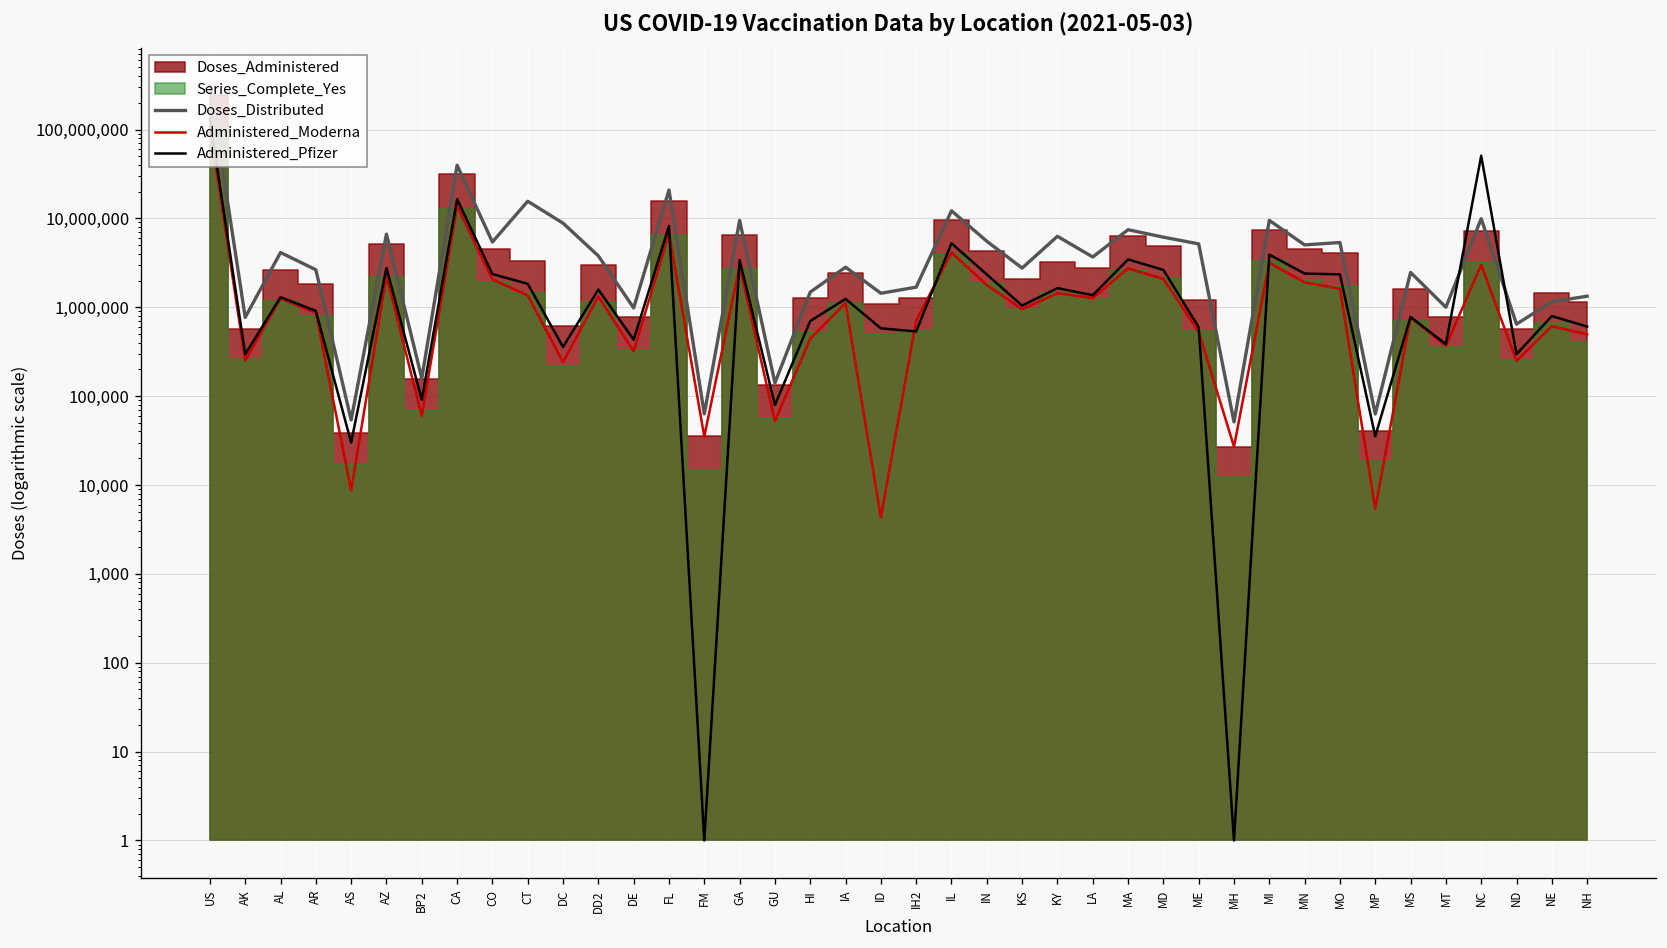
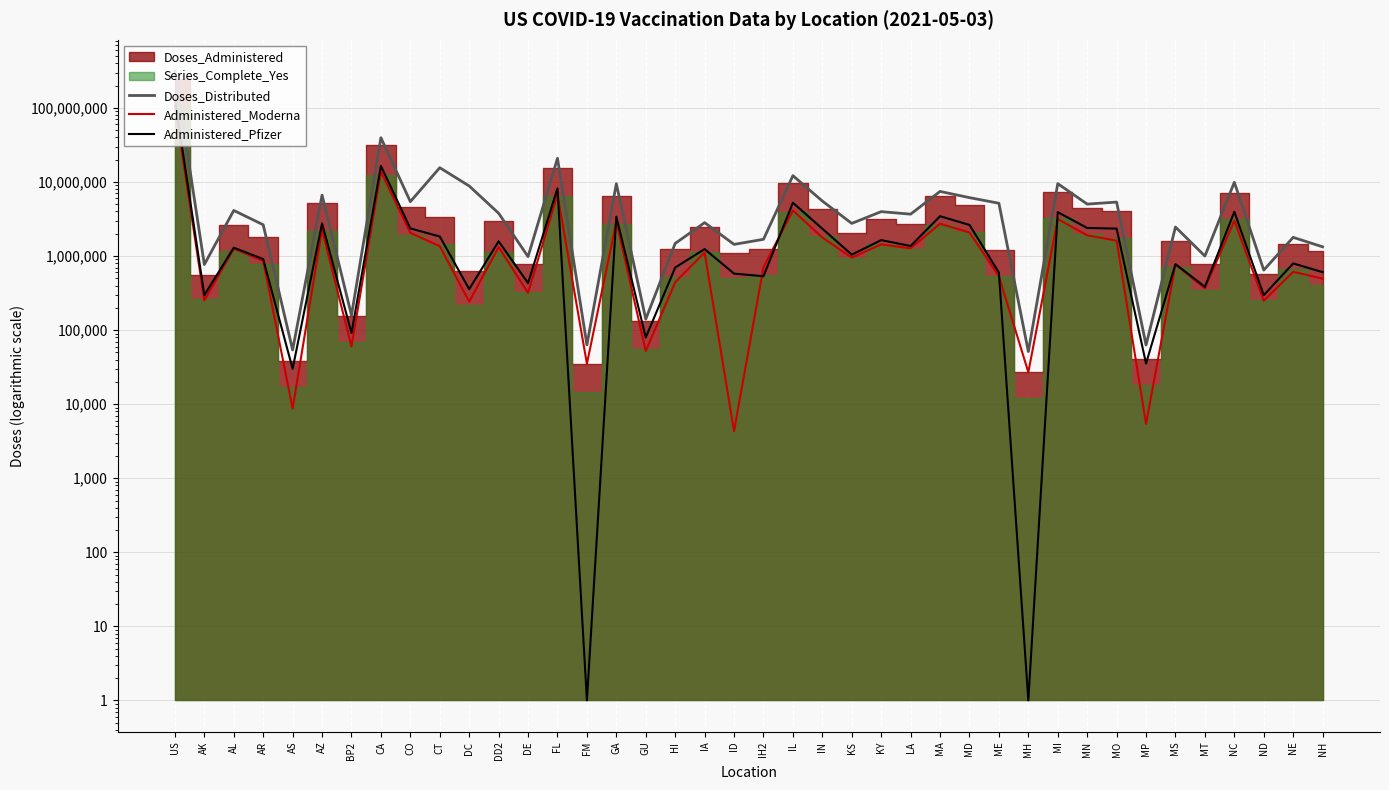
  {
    "Doses_Distributed": {
      "AK": "800,000",
      "AL": "4,000,000",
      "AR": "2,600,000",
      "AS": "50,000",
      "AZ": "7,000,000",
      "BP2": "160,000",
      "CA": "40,000,000",
      "CO": "5,000,000",
      "CT": "16,000,000",
      "DC": "9,000,000",
      "DD2": "4,000,000",
      "DE": "1,000,000",
      "FL": "21,000,000",
      "FM": "60,000",
      "GA": "9,000,000",
      "GU": "140,000",
      "HI": "1,500,000",
      "IA": "2,800,000",
      "ID": "1,400,000",
      "IH2": "1,700,000",
      "IL": "12,000,000",
      "IN": "6,000,000",
      "KS": "2,800,000",
-     "KY": "6,000,000",
+     "KY": "4,000,000",
      "LA": "4,000,000",
      "MA": "7,000,000",
      "MD": "6,000,000",
      "ME": "5,000,000",
      "MH": "50,000",
      "MI": "10,000,000",
      "MN": "5,000,000",
      "MO": "5,000,000",
      "MP": "60,000",
      "MS": "2,500,000",
      "MT": "1,000,000",
      "NC": "10,000,000",
      "ND": "600,000",
-     "NE": "1,200,000",
+     "NE": "1,800,000",
      "NH": "1,300,000"
    },
    "Administered_Moderna": {
      "AK": "250,000",
      "AS": "9,000",
      "AZ": "2,300,000",
      "BP2": "60,000",
      "CA": "14,000,000",
      "CO": "2,100,000",
      "CT": "1,400,000",
      "DC": "240,000",
      "DD2": "1,300,000",
      "DE": "320,000",
      "FL": "7,000,000",
      "FM": "40,000",
      "GA": "2,900,000",
      "GU": "50,000",
      "HI": "400,000",
      "IA": "1,100,000",
      "ID": "4,000",
      "IH2": "700,000",
      "IL": "4,000,000",
      "IN": "1,800,000",
      "KS": "1,000,000",
      "KY": "1,400,000",
      "MA": "2,700,000",
      "MD": "2,100,000",
      "ME": "500,000",
      "MH": "27,000",
      "MI": "3,200,000",
      "MN": "1,900,000",
      "MO": "1,600,000",
      "MP": "5,000",
      "NC": "3,000,000",
      "ND": "250,000",
      "NE": "600,000",
      "NH": "500,000"
    },
    "Administered_Pfizer": {
      "AK": "300,000",
      "AS": "30,000",
      "AZ": "2,800,000",
      "BP2": "90,000",
      "CA": "16,000,000",
      "CO": "2,400,000",
      "CT": "1,800,000",
      "DC": "400,000",
      "DD2": "1,600,000",
      "DE": "400,000",
      "FL": "8,000,000",
      "FM": "1",
      "GA": "3,000,000",
      "GU": "80,000",
      "HI": "700,000",
      "IA": "1,200,000",
      "ID": "600,000",
      "IH2": "500,000",
      "IL": "5,000,000",
      "IN": "2,300,000",
      "KS": "1,000,000",
      "KY": "1,600,000",
      "MA": "3,000,000",
      "MD": "2,600,000",
      "ME": "600,000",
      "MH": "1",
      "MI": "4,000,000",
      "MN": "2,400,000",
      "MO": "2,300,000",
      "MP": "40,000",
-     "NC": "50,000,000",
+     "NC": "4,000,000",
      "ND": "300,000",
      "NE": "800,000",
      "NH": "600,000"
    }
  }
